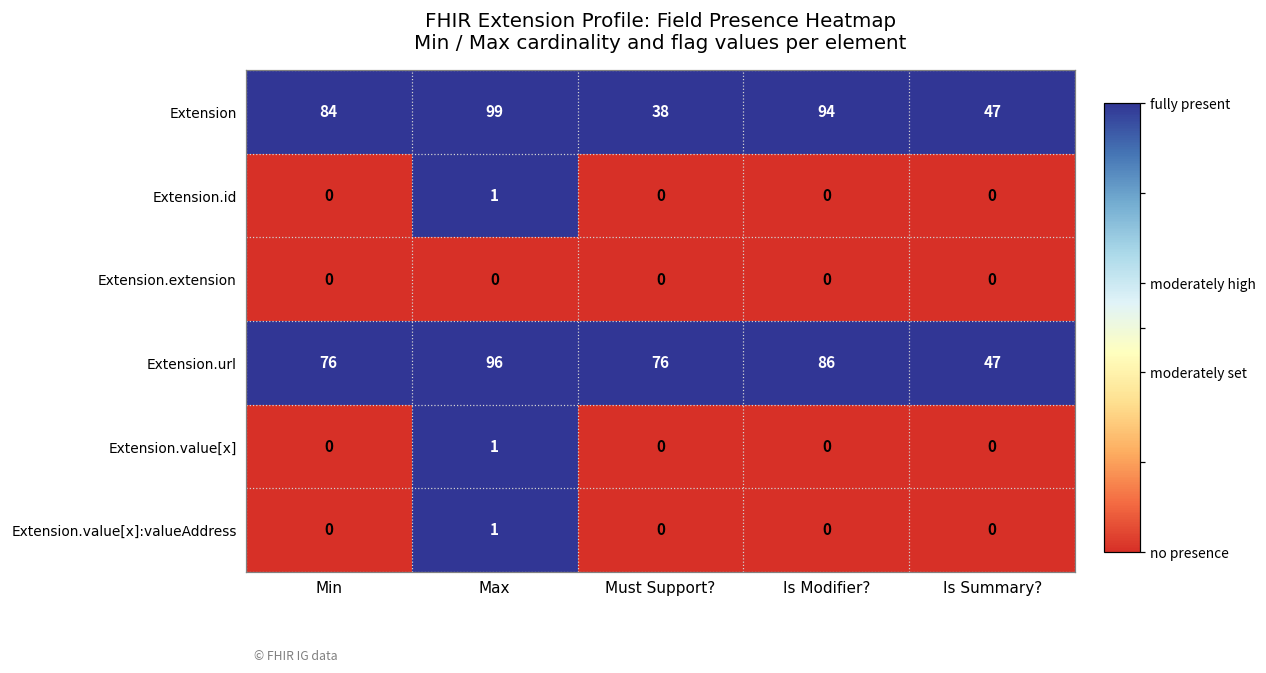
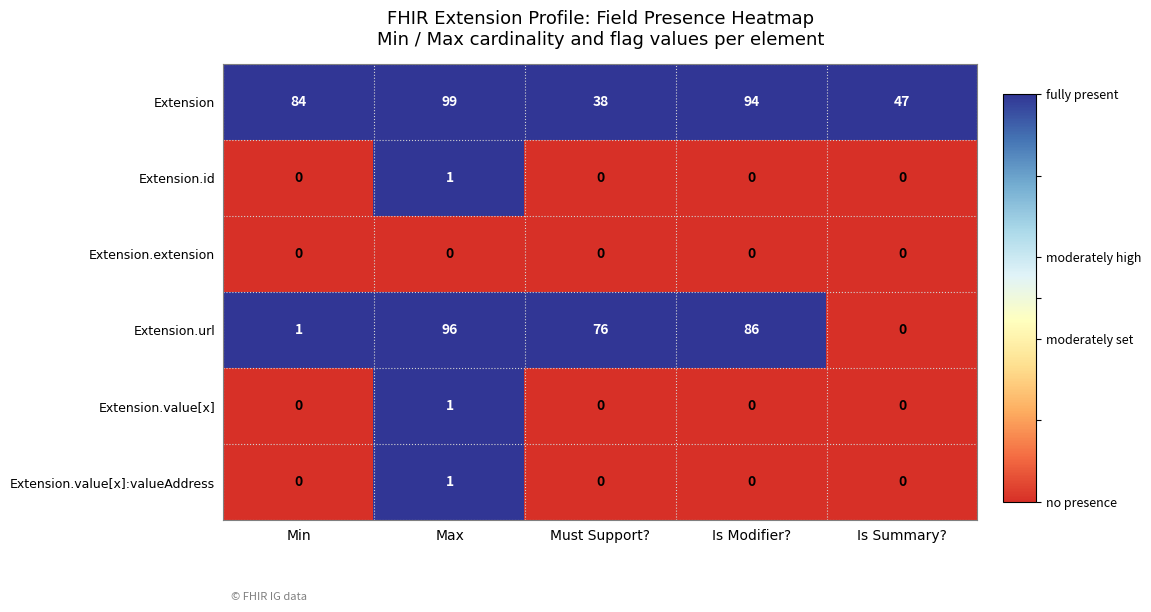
  {
    "Extension": {
      "Min": 84,
      "Max": 99,
      "Must Support?": 38,
      "Is Modifier?": 94,
      "Is Summary?": 47
    },
    "Extension.id": {
      "Min": 0,
      "Max": 1,
      "Must Support?": 0,
      "Is Modifier?": 0,
      "Is Summary?": 0
    },
    "Extension.extension": {
      "Min": 0,
      "Max": 0,
      "Must Support?": 0,
      "Is Modifier?": 0,
      "Is Summary?": 0
    },
    "Extension.url": {
-     "Min": 76,
+     "Min": 1,
      "Max": 96,
      "Must Support?": 76,
      "Is Modifier?": 86,
-     "Is Summary?": 47
+     "Is Summary?": 0
    },
    "Extension.value[x]": {
      "Min": 0,
      "Max": 1,
      "Must Support?": 0,
      "Is Modifier?": 0,
      "Is Summary?": 0
    },
    "Extension.value[x]:valueAddress": {
      "Min": 0,
      "Max": 1,
      "Must Support?": 0,
      "Is Modifier?": 0,
      "Is Summary?": 0
    }
  }
